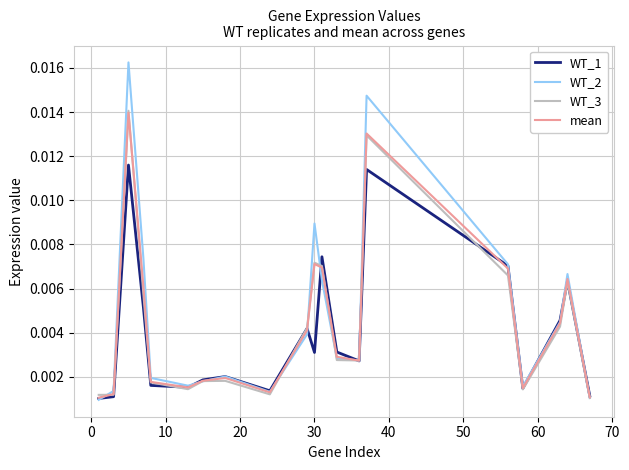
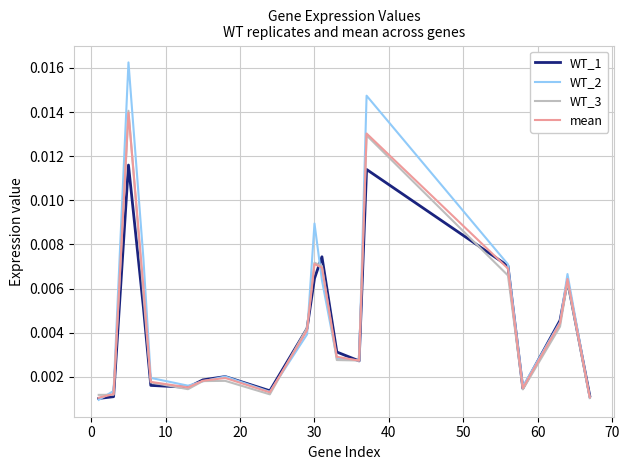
  {
    "WT_1": {
-     "30": 0.0031
+     "30": 0.0065
    },
    "WT_2": {
      "30": 0.0089
    }
  }
